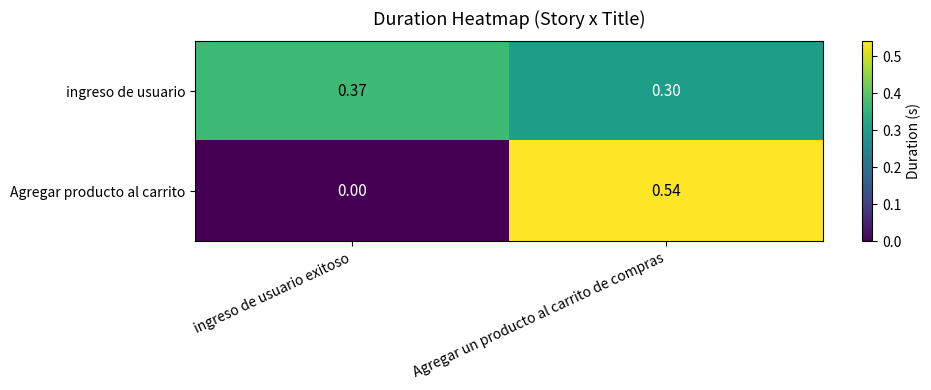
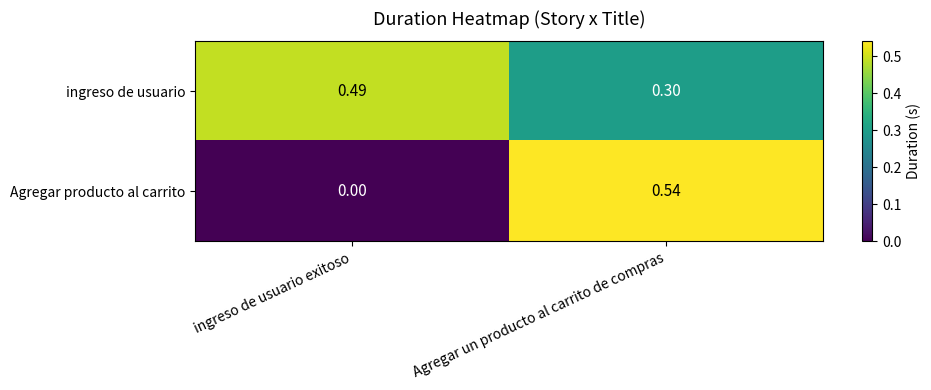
  {
    "ingreso de usuario": {
-     "ingreso de usuario exitoso": 0.37,
+     "ingreso de usuario exitoso": 0.49,
      "Agregar un producto al carrito de compras": 0.30
    },
    "Agregar producto al carrito": {
      "ingreso de usuario exitoso": 0.00,
      "Agregar un producto al carrito de compras": 0.54
    }
  }
